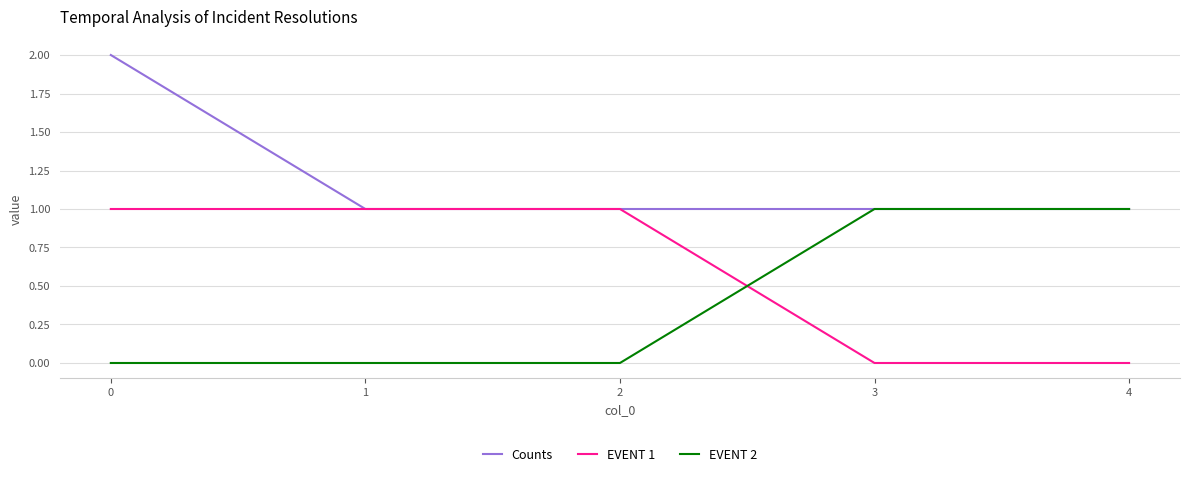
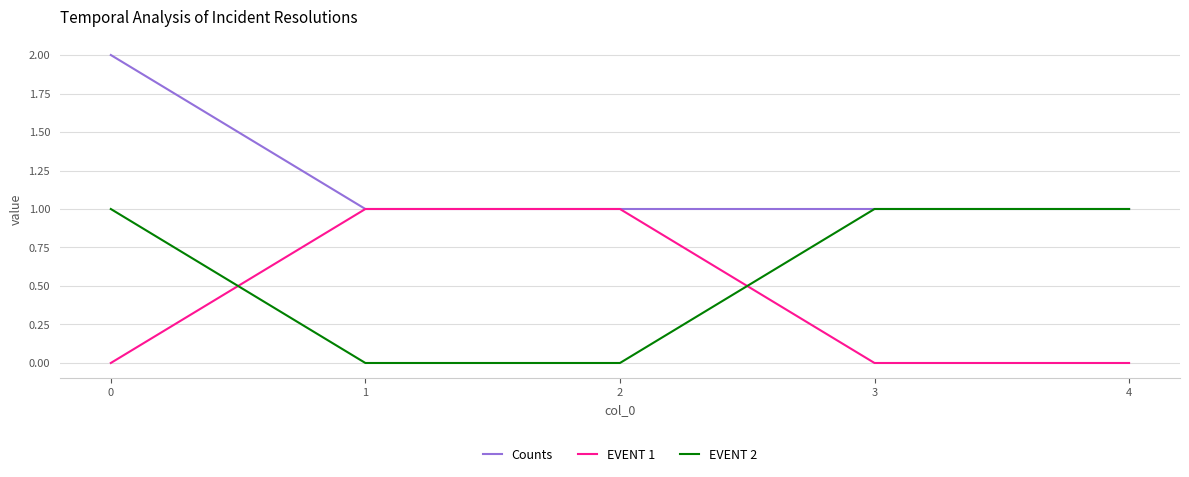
  {
    "Counts": {
      "0": 2
    },
    "EVENT 1": {
-     "0": 1,
+     "0": 0,
      "3": 0,
      "4": 0
    },
    "EVENT 2": {
-     "0": 0,
+     "0": 1,
      "1": 0,
      "2": 0
    }
  }
